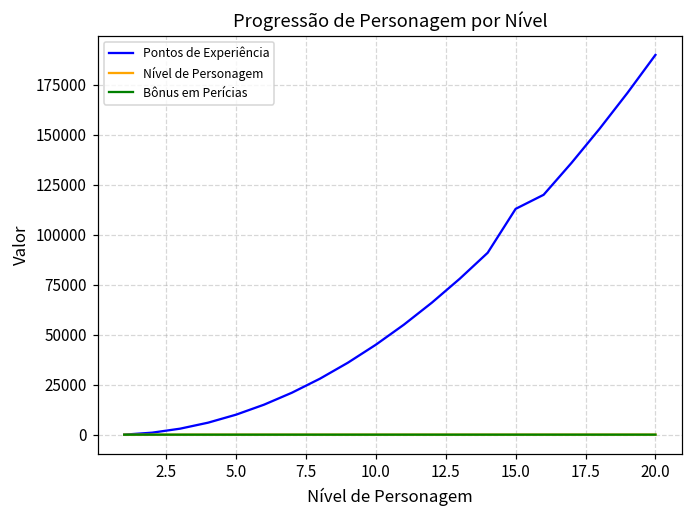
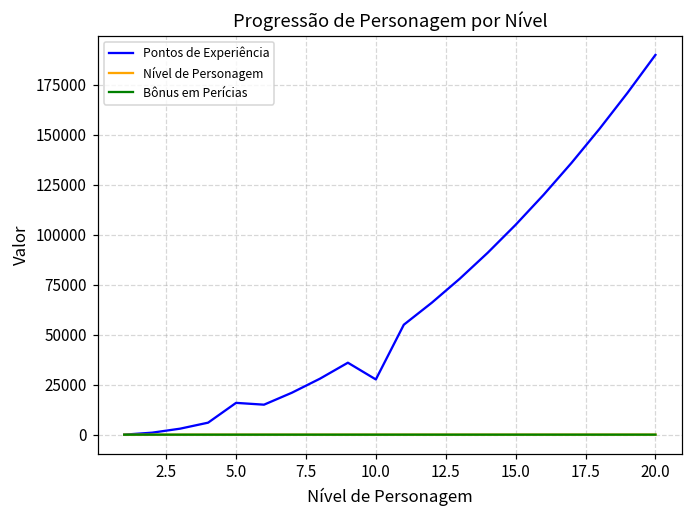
  {
    "Pontos de Experiência": {
-     "5.0": 10000,
-     "10.0": 45000,
-     "15.0": 113000,
+     "5.0": 16000,
+     "10.0": 28000,
+     "15.0": 105000,
      "20.0": 190000
    },
    "Bônus em Perícias": {
      "5.0": 0,
      "10.0": 0,
      "15.0": 0,
      "20.0": 0
    }
  }
